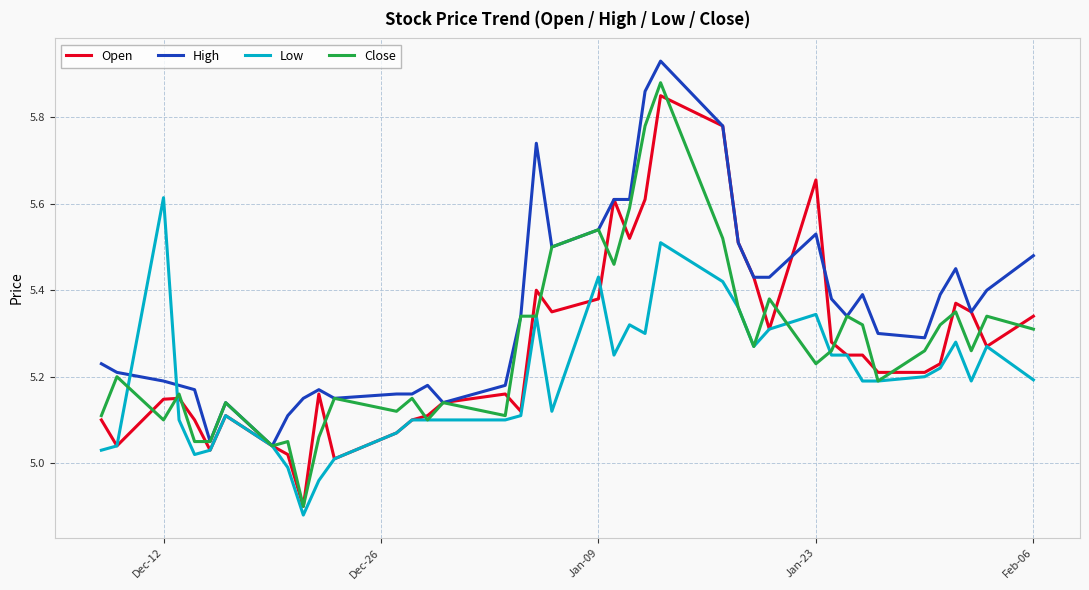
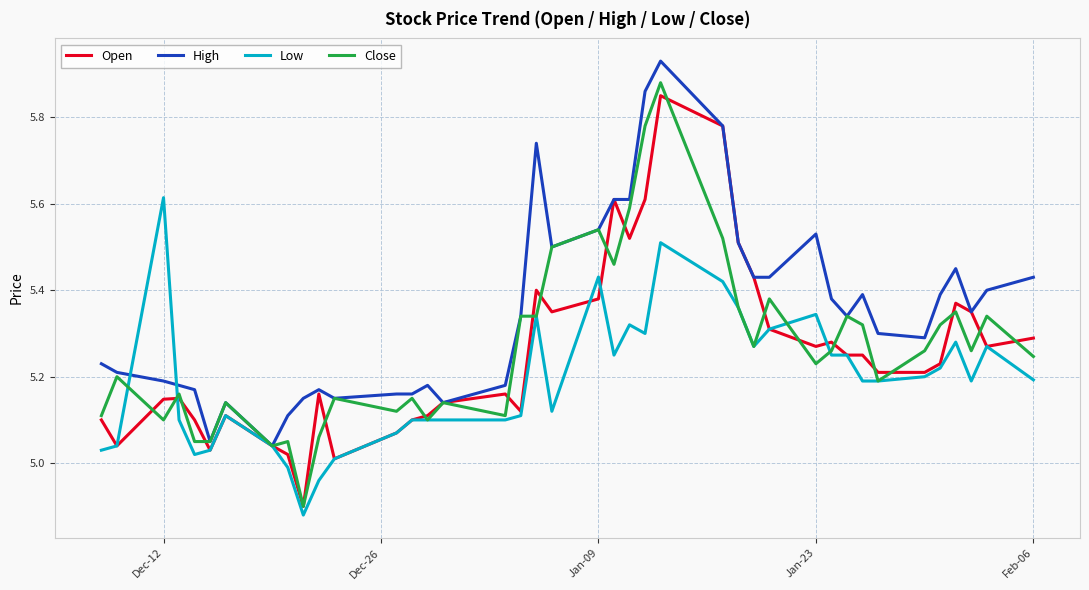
  {
    "Open": {
      "Dec-12": 5.15,
      "Jan-09": 5.38,
-     "Jan-23": 5.66,
-     "Feb-06": 5.34
+     "Jan-23": 5.27,
+     "Feb-06": 5.29
    },
    "High": {
      "Dec-12": 5.19,
      "Jan-23": 5.53,
-     "Feb-06": 5.48
+     "Feb-06": 5.43
    },
    "Low": {
      "Dec-12": 5.61,
      "Jan-09": 5.43,
      "Jan-23": 5.34,
      "Feb-06": 5.19
    },
    "Close": {
      "Dec-12": 5.10,
      "Jan-23": 5.23,
-     "Feb-06": 5.31
+     "Feb-06": 5.25
    }
  }
